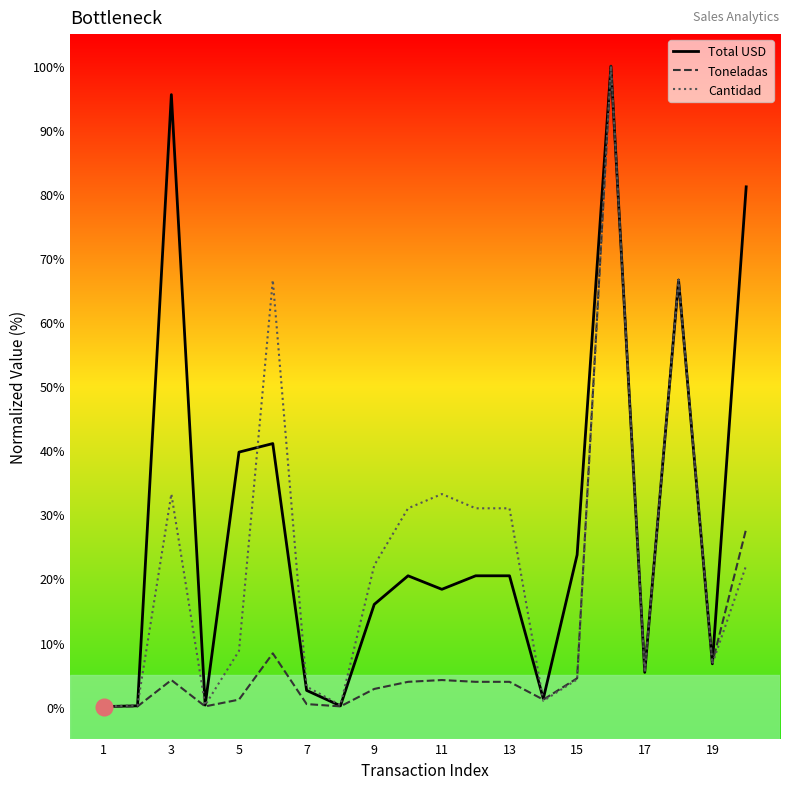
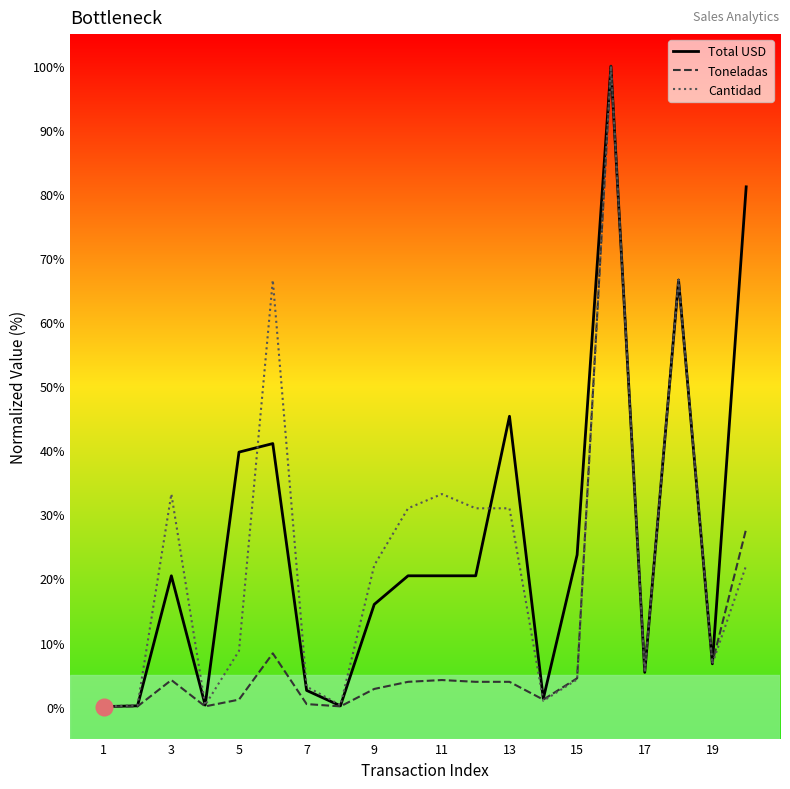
  {
    "Total USD": {
-     "3": "96%",
+     "3": "20%",
      "5": "40%",
      "9": "16%",
-     "11": "18%",
-     "13": "20%",
+     "11": "20%",
+     "13": "45%",
      "15": "24%"
    }
  }
